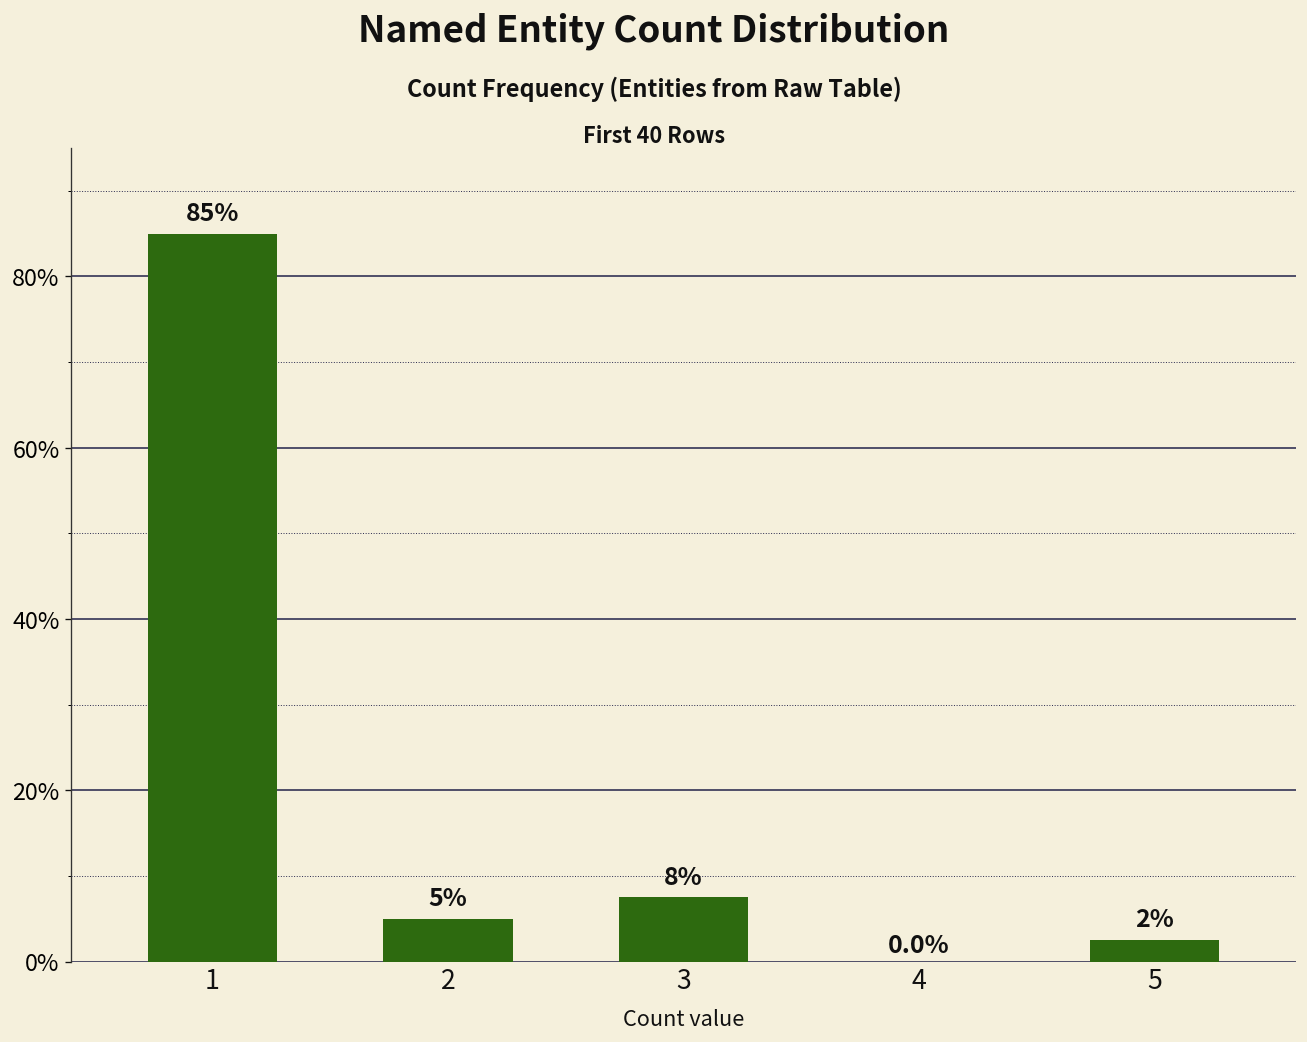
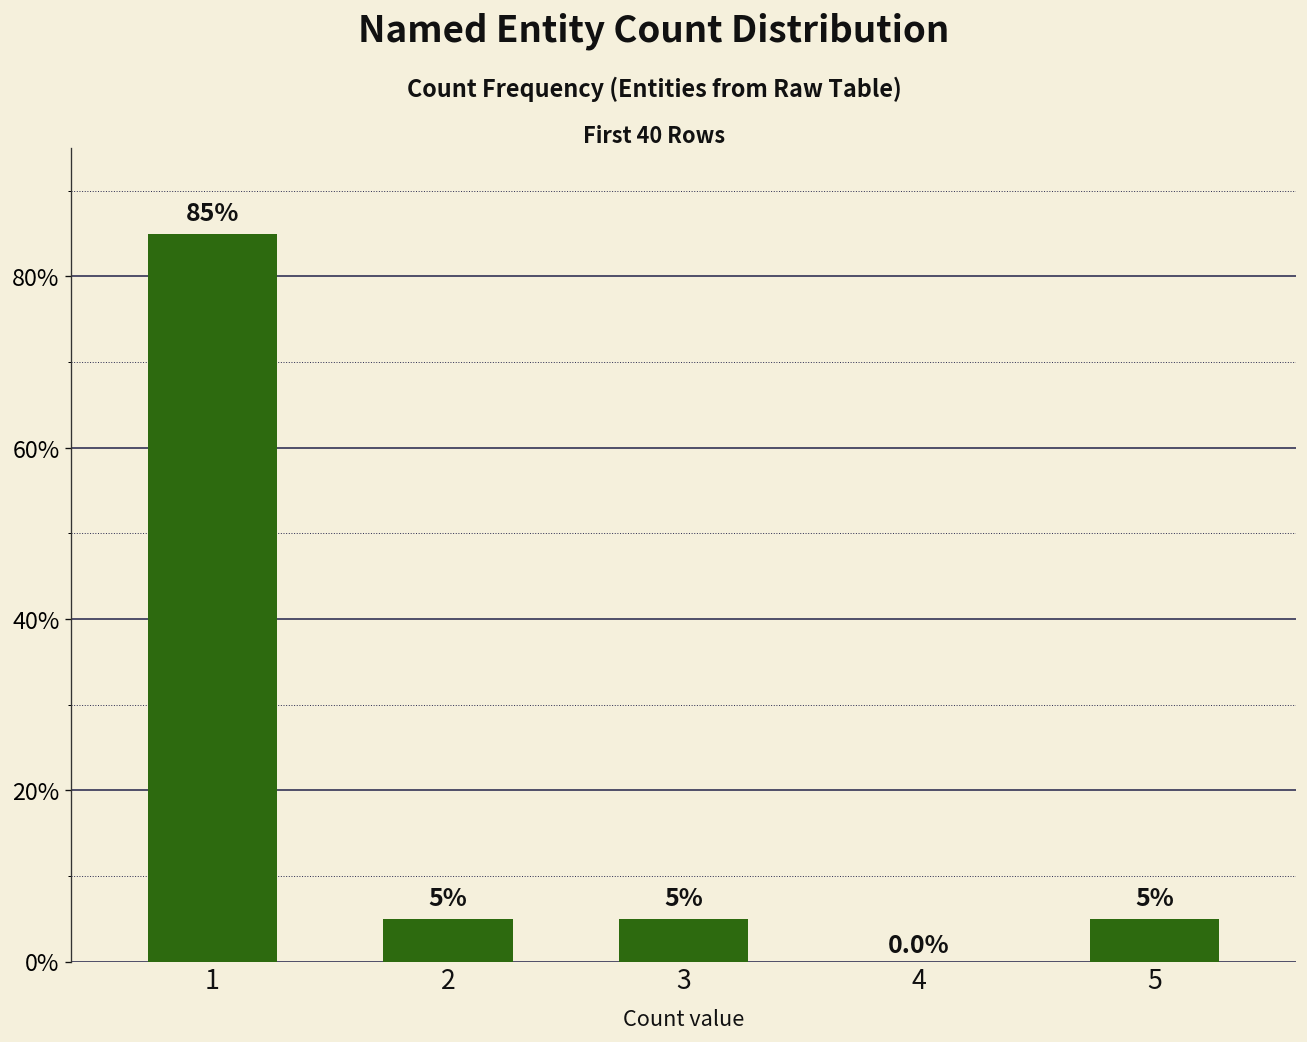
  {
    "1": "85%",
    "2": "5%",
-   "3": "8%",
+   "3": "5%",
    "4": "0.0%",
-   "5": "2%"
+   "5": "5%"
  }
